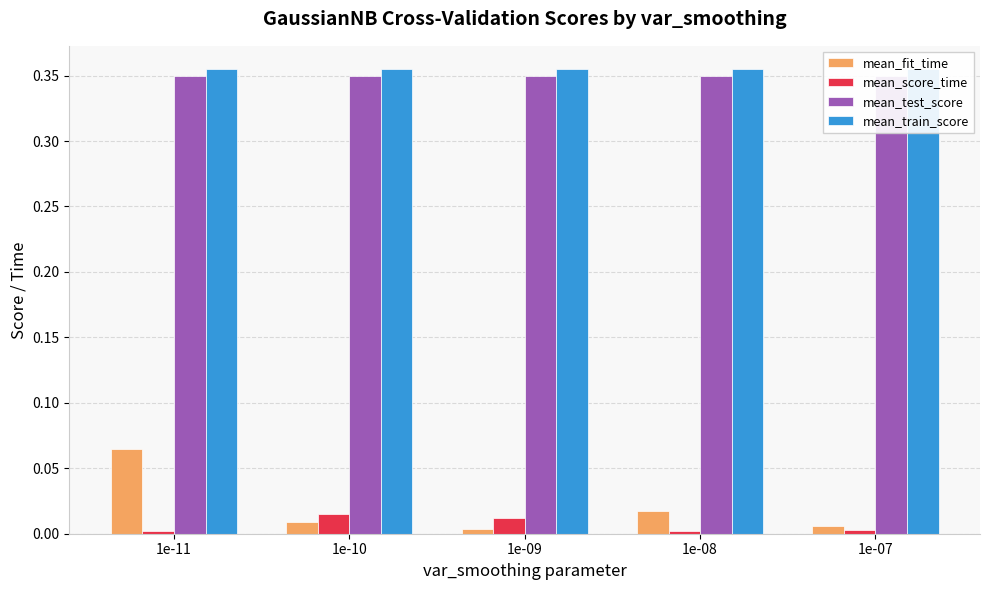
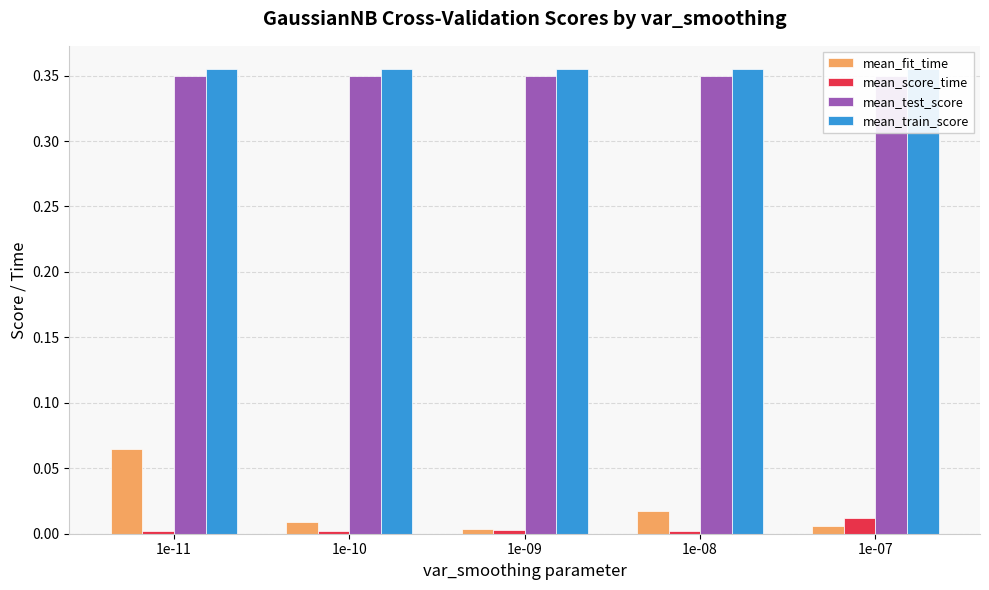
  {
    "mean_fit_time": {
      "1e-11": 0.065,
      "1e-10": 0.009,
      "1e-09": 0.003,
      "1e-08": 0.017,
      "1e-07": 0.006
    },
    "mean_score_time": {
      "1e-11": 0.002,
-     "1e-10": 0.015,
-     "1e-09": 0.012,
+     "1e-10": 0.002,
+     "1e-09": 0.003,
      "1e-08": 0.002,
-     "1e-07": 0.003
+     "1e-07": 0.012
    },
    "mean_test_score": {
      "1e-11": 0.350,
      "1e-10": 0.350,
      "1e-09": 0.350,
      "1e-08": 0.350
    },
    "mean_train_score": {
      "1e-11": 0.355,
      "1e-10": 0.355,
      "1e-09": 0.355,
      "1e-08": 0.355
    }
  }
